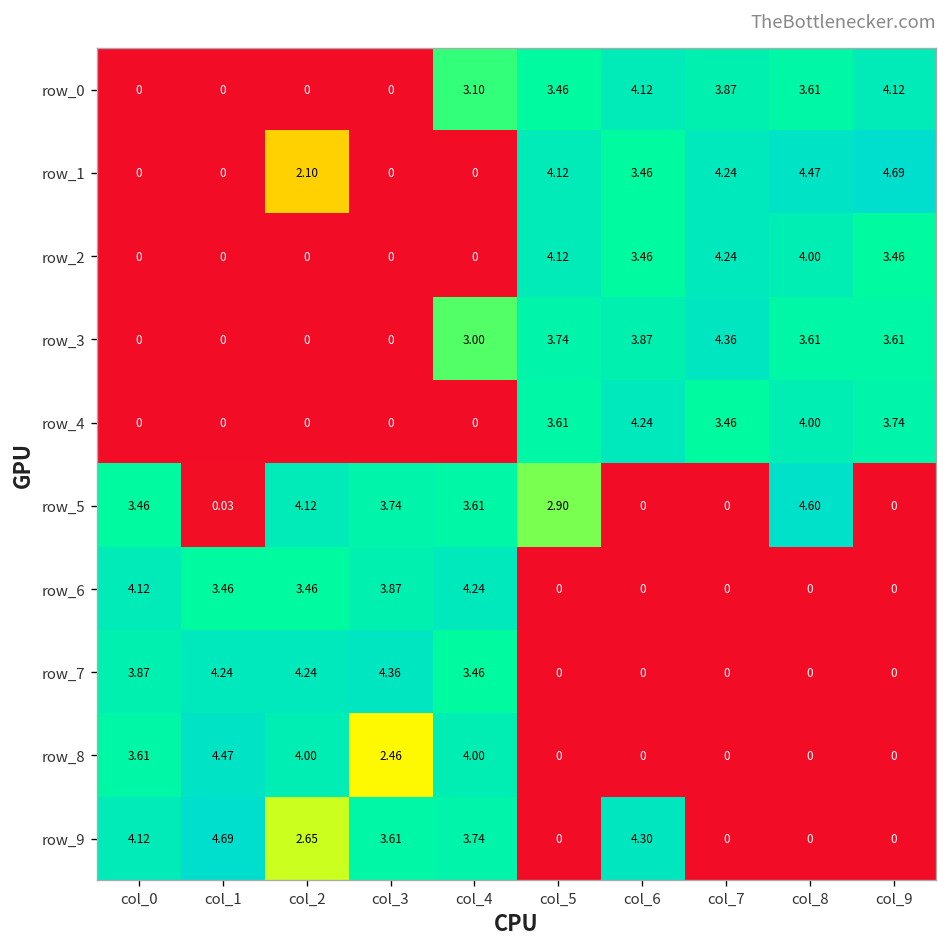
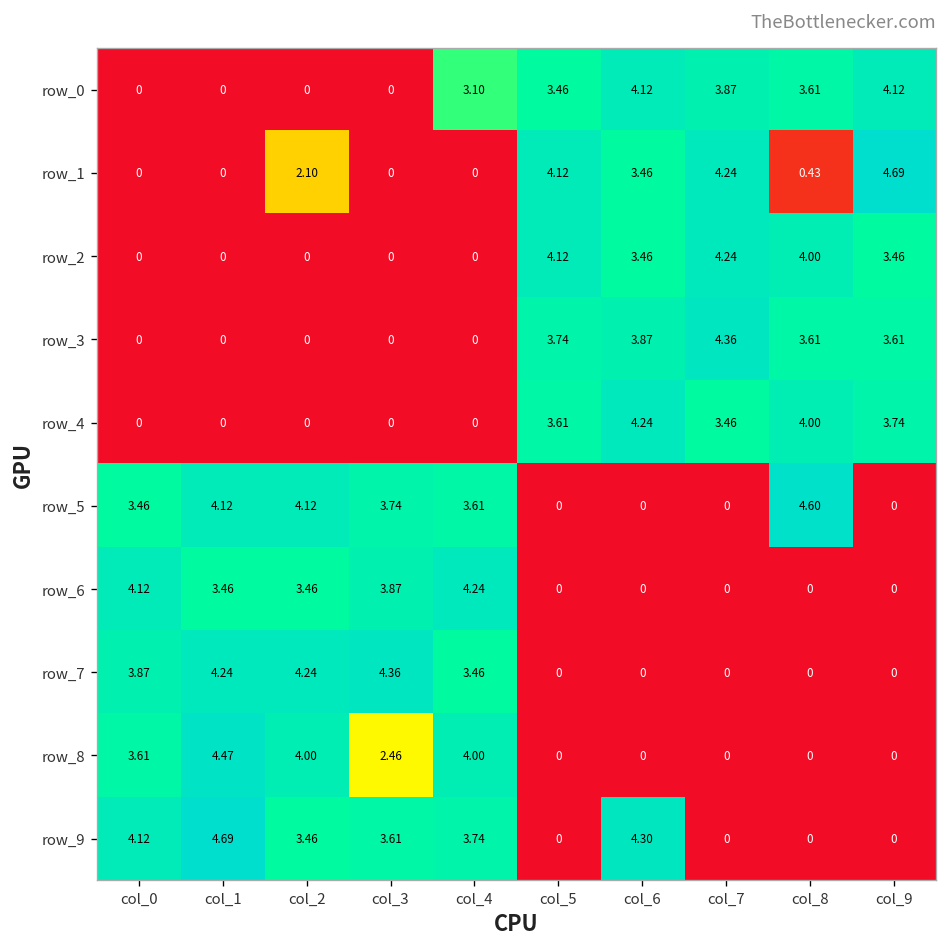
  {
    "row_0": {
      "col_0": 0,
      "col_1": 0,
      "col_2": 0,
      "col_3": 0,
      "col_4": 3.10,
      "col_5": 3.46,
      "col_6": 4.12,
      "col_7": 3.87,
      "col_8": 3.61,
      "col_9": 4.12
    },
    "row_1": {
      "col_0": 0,
      "col_1": 0,
      "col_2": 2.10,
      "col_3": 0,
      "col_4": 0,
      "col_5": 4.12,
      "col_6": 3.46,
      "col_7": 4.24,
-     "col_8": 4.47,
+     "col_8": 0.43,
      "col_9": 4.69
    },
    "row_2": {
      "col_0": 0,
      "col_1": 0,
      "col_2": 0,
      "col_3": 0,
      "col_4": 0,
      "col_5": 4.12,
      "col_6": 3.46,
      "col_7": 4.24,
      "col_8": 4.00,
      "col_9": 3.46
    },
    "row_3": {
      "col_0": 0,
      "col_1": 0,
      "col_2": 0,
      "col_3": 0,
-     "col_4": 3.00,
+     "col_4": 0,
      "col_5": 3.74,
      "col_6": 3.87,
      "col_7": 4.36,
      "col_8": 3.61,
      "col_9": 3.61
    },
    "row_4": {
      "col_0": 0,
      "col_1": 0,
      "col_2": 0,
      "col_3": 0,
      "col_4": 0,
      "col_5": 3.61,
      "col_6": 4.24,
      "col_7": 3.46,
      "col_8": 4.00,
      "col_9": 3.74
    },
    "row_5": {
      "col_0": 3.46,
-     "col_1": 0.03,
+     "col_1": 4.12,
      "col_2": 4.12,
      "col_3": 3.74,
      "col_4": 3.61,
-     "col_5": 2.90,
+     "col_5": 0,
      "col_6": 0,
      "col_7": 0,
      "col_8": 4.60,
      "col_9": 0
    },
    "row_6": {
      "col_0": 4.12,
      "col_1": 3.46,
      "col_2": 3.46,
      "col_3": 3.87,
      "col_4": 4.24,
      "col_5": 0,
      "col_6": 0,
      "col_7": 0,
      "col_8": 0,
      "col_9": 0
    },
    "row_7": {
      "col_0": 3.87,
      "col_1": 4.24,
      "col_2": 4.24,
      "col_3": 4.36,
      "col_4": 3.46,
      "col_5": 0,
      "col_6": 0,
      "col_7": 0,
      "col_8": 0,
      "col_9": 0
    },
    "row_8": {
      "col_0": 3.61,
      "col_1": 4.47,
      "col_2": 4.00,
      "col_3": 2.46,
      "col_4": 4.00,
      "col_5": 0,
      "col_6": 0,
      "col_7": 0,
      "col_8": 0,
      "col_9": 0
    },
    "row_9": {
      "col_0": 4.12,
      "col_1": 4.69,
-     "col_2": 2.65,
+     "col_2": 3.46,
      "col_3": 3.61,
      "col_4": 3.74,
      "col_5": 0,
      "col_6": 4.30,
      "col_7": 0,
      "col_8": 0,
      "col_9": 0
    }
  }
